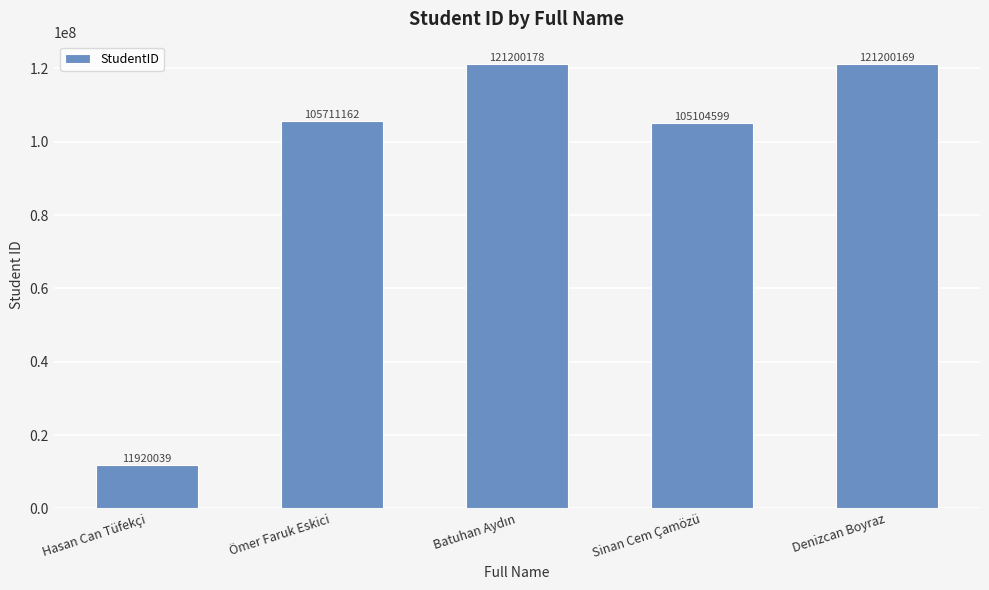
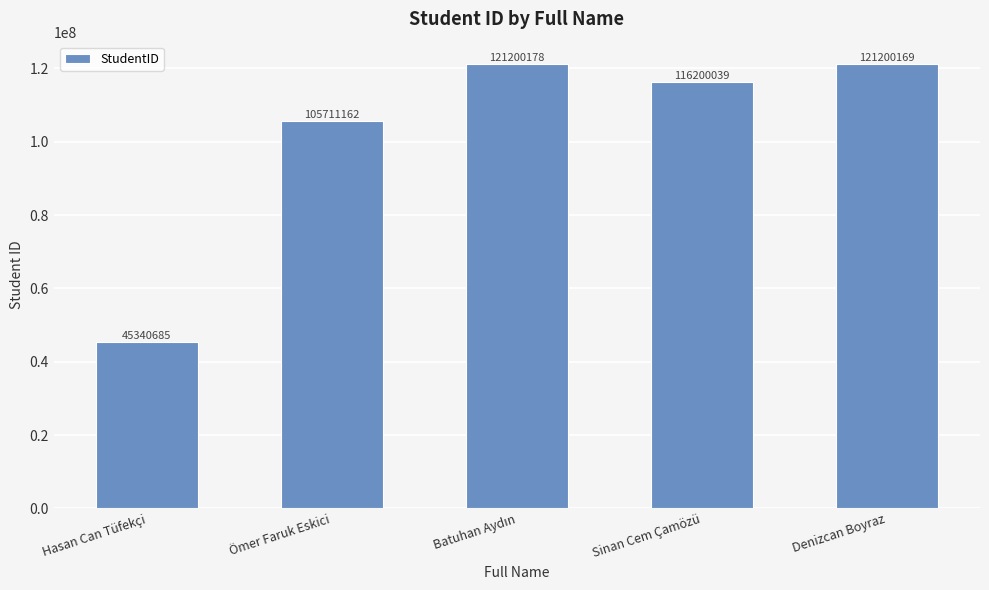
  {
-   "Hasan Can Tüfekçi": 11920039,
+   "Hasan Can Tüfekçi": 45340685,
    "Ömer Faruk Eskici": 105711162,
    "Batuhan Aydın": 121200178,
-   "Sinan Cem Çamözü": 105104599,
+   "Sinan Cem Çamözü": 116200039,
    "Denizcan Boyraz": 121200169
  }
